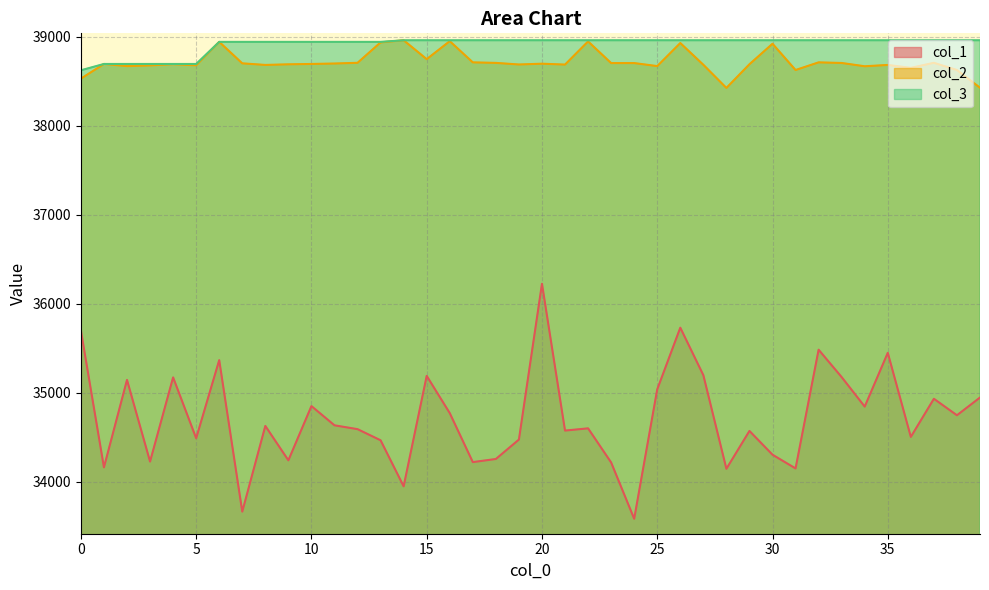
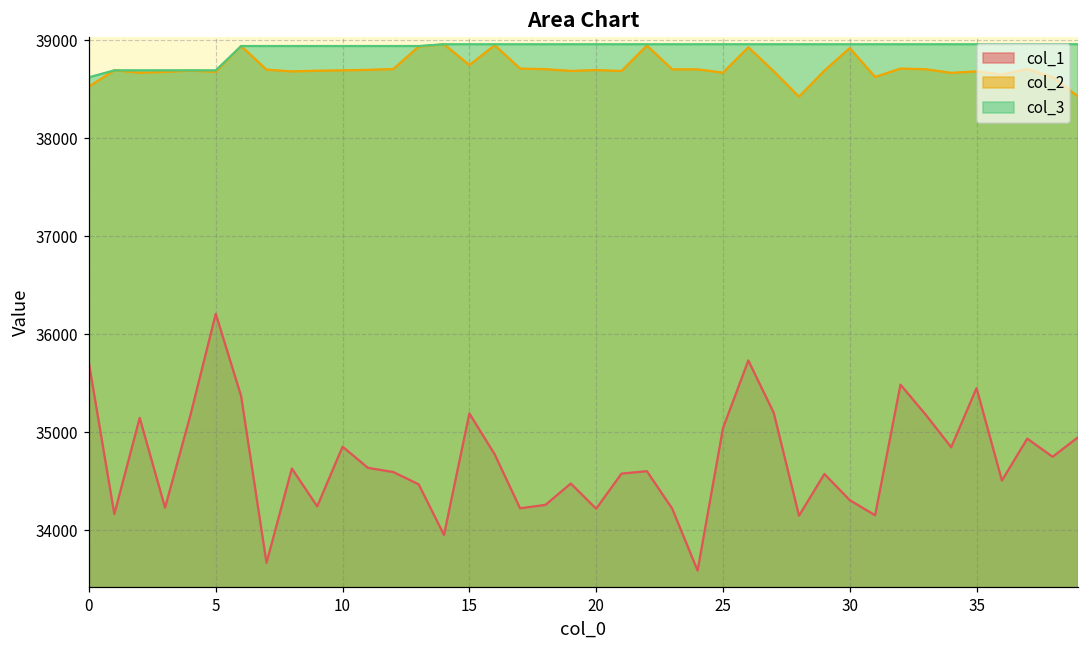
  {
    "col_1": {
      "0": 35700,
-     "5": 34500,
+     "5": 36200,
      "10": 34900,
      "15": 35200,
-     "20": 36200,
+     "20": 34200,
      "25": 35000,
      "30": 34300,
      "35": 35400
    },
    "col_2": {
      "0": 38500,
      "10": 38700,
      "15": 38700,
      "20": 38700,
      "25": 38700,
      "30": 38900,
      "35": 38700
    },
    "col_3": {
      "0": 38600,
      "10": 38900,
      "15": 39000,
      "20": 39000,
      "25": 39000,
      "30": 39000,
      "35": 39000
    }
  }
